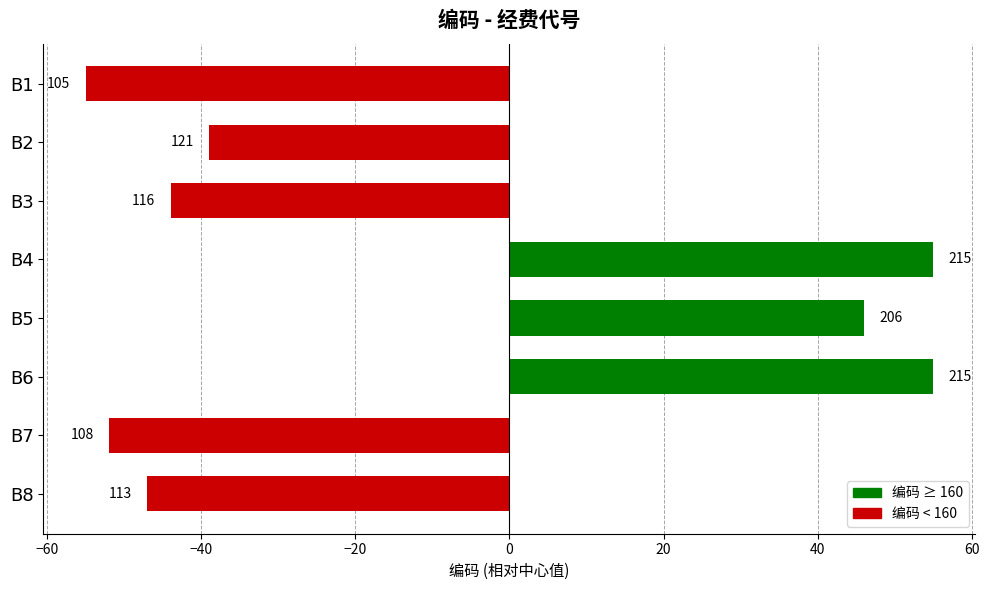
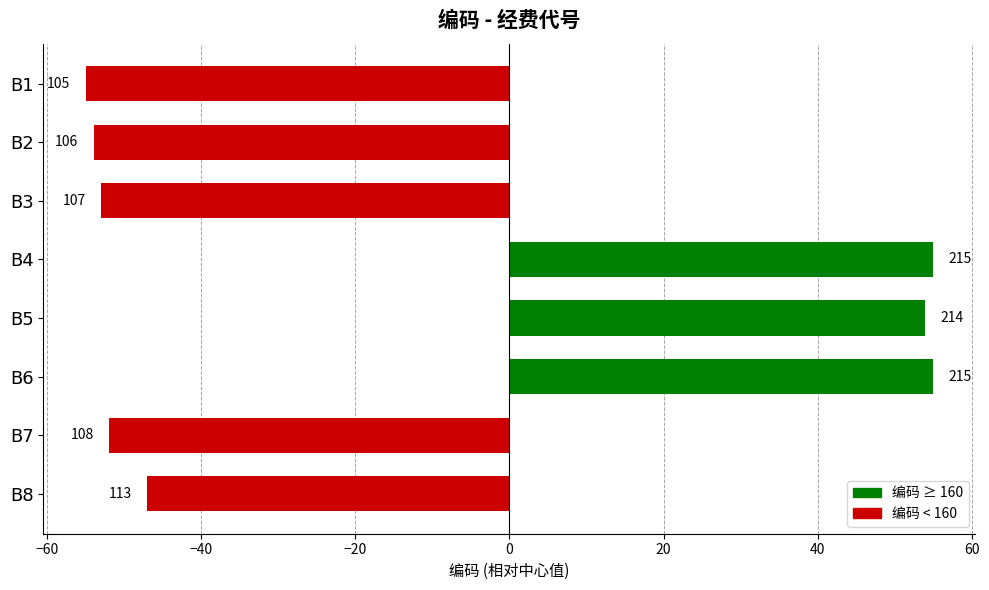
  {
-   "B2": 121,
-   "B3": 116,
-   "B5": 206
+   "B2": 106,
+   "B3": 107,
+   "B5": 214
  }
